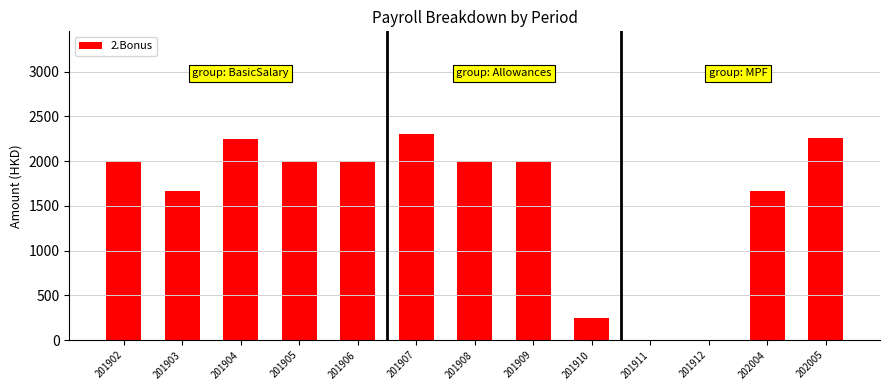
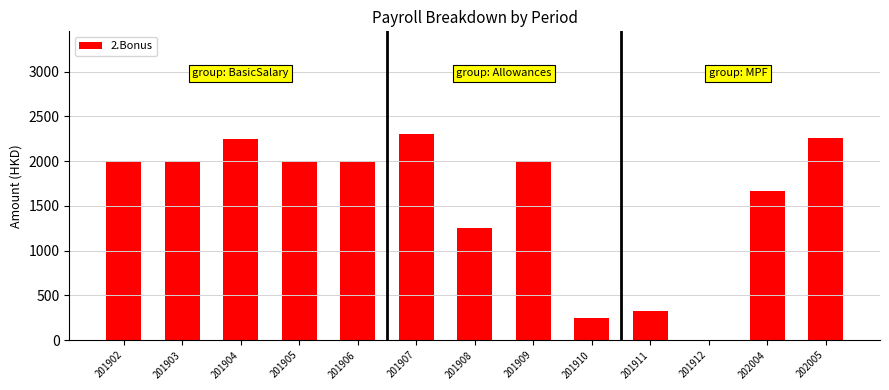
  {
    "201902": 2000,
-   "201903": 1700,
+   "201903": 2000,
    "201904": 2300,
    "201905": 2000,
    "201906": 2000,
    "201907": 2300,
-   "201908": 2000,
+   "201908": 1200,
    "201909": 2000,
    "201910": 200,
-   "201911": 0,
+   "201911": 300,
    "201912": 0,
    "202004": 1700,
    "202005": 2300
  }
